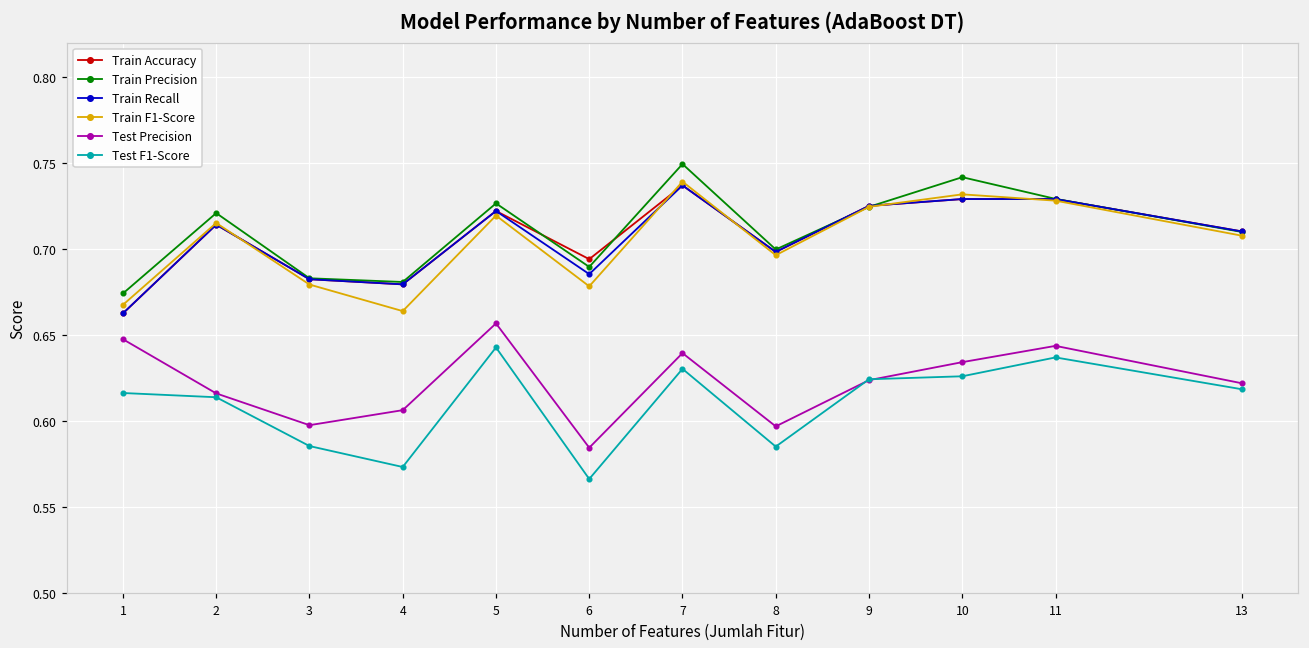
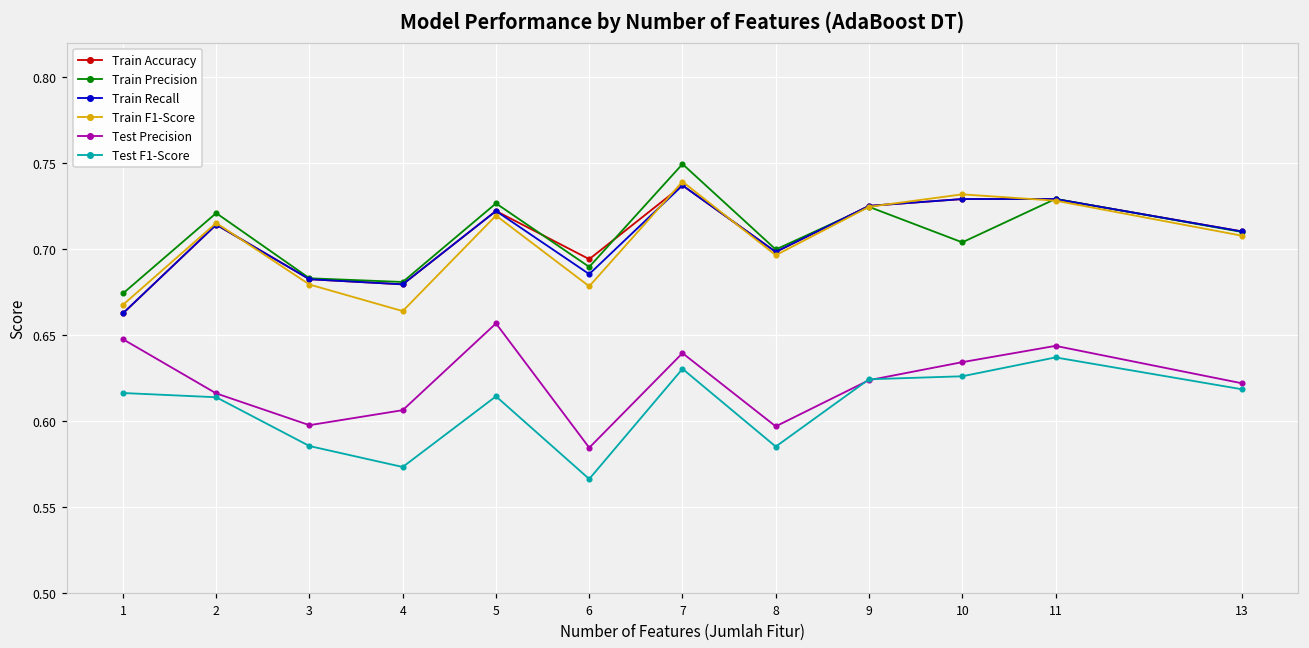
  {
    "Train Accuracy": {
      "6": 0.694
    },
    "Train Precision": {
      "1": 0.674,
      "2": 0.721,
      "5": 0.727,
      "6": 0.690,
      "7": 0.750,
-     "10": 0.742
+     "10": 0.704
    },
    "Train Recall": {
      "6": 0.686
    },
    "Train F1-Score": {
      "1": 0.668,
      "3": 0.679,
      "4": 0.664,
      "5": 0.720,
      "6": 0.678,
      "7": 0.739,
      "8": 0.697,
      "10": 0.732,
      "13": 0.708
    },
    "Test Precision": {
      "1": 0.648,
      "2": 0.616,
      "3": 0.598,
      "4": 0.606,
      "5": 0.657,
      "6": 0.585,
      "7": 0.640,
      "8": 0.597,
      "10": 0.634,
      "11": 0.644,
      "13": 0.622
    },
    "Test F1-Score": {
      "1": 0.616,
      "2": 0.614,
      "3": 0.586,
      "4": 0.573,
-     "5": 0.643,
+     "5": 0.614,
      "6": 0.566,
      "7": 0.630,
      "8": 0.585,
      "10": 0.626,
      "11": 0.637,
      "13": 0.619
    }
  }
